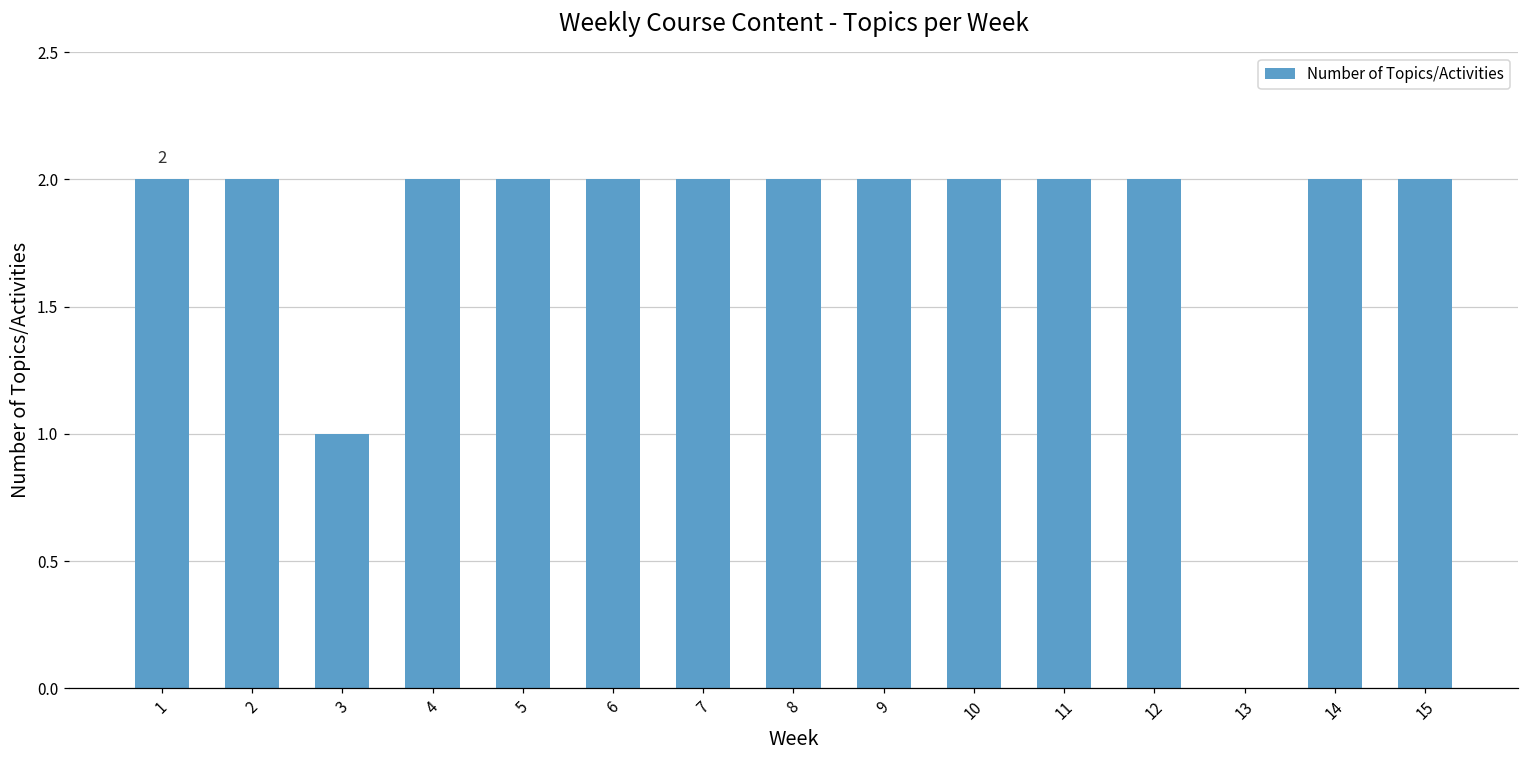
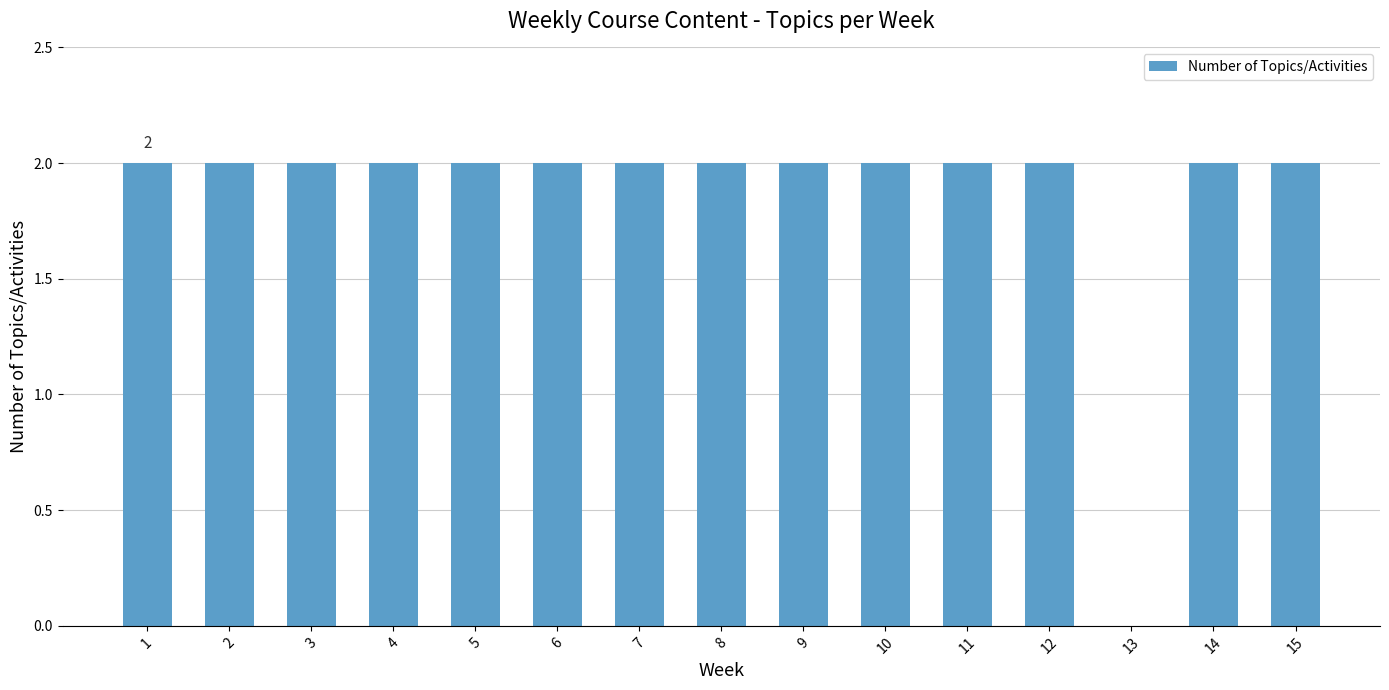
  {
    "2": 2,
-   "3": 1,
+   "3": 2,
    "4": 2,
    "5": 2,
    "6": 2,
    "7": 2,
    "8": 2,
    "9": 2,
    "10": 2,
    "11": 2,
    "12": 2,
    "13": 0,
    "14": 2,
    "15": 2
  }
